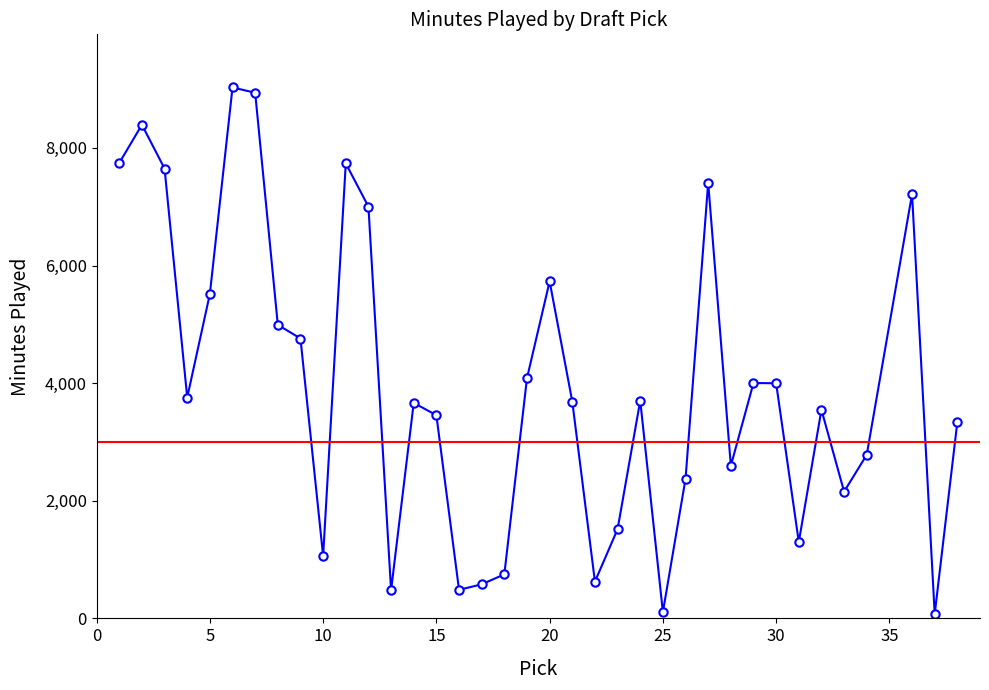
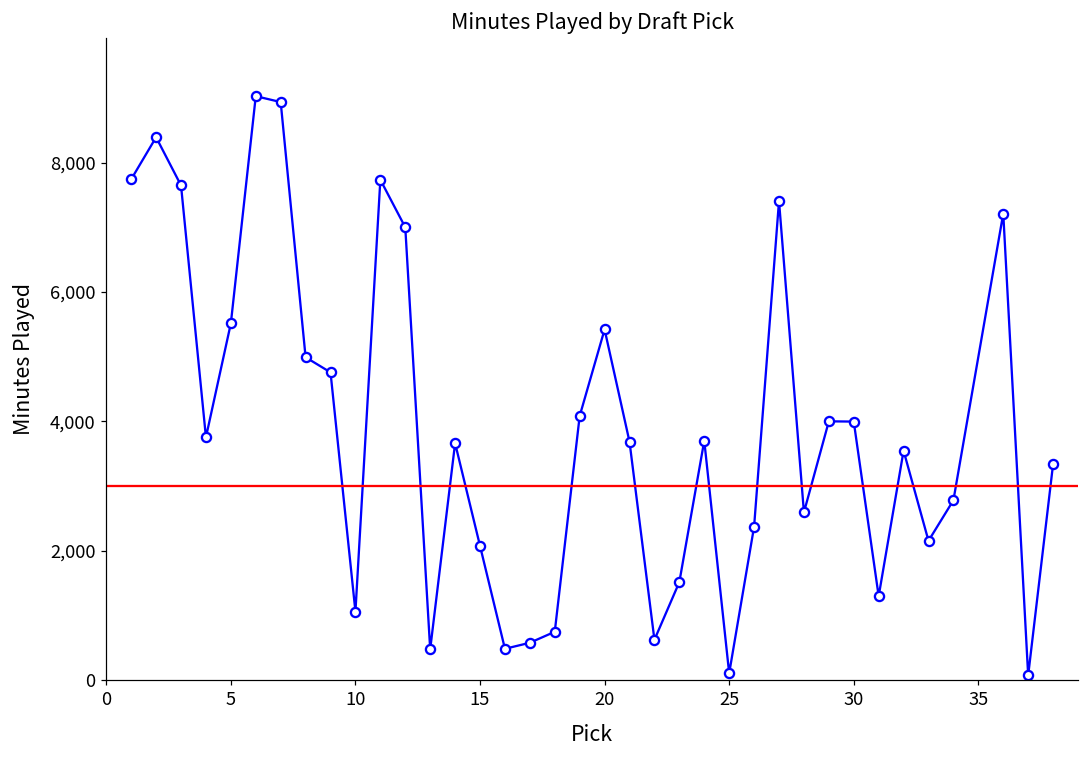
  {
    "5": "5,500",
    "10": "1,100",
-   "15": "3,500",
-   "20": "5,700",
+   "15": "2,100",
+   "20": "5,400",
    "25": "100",
    "30": "4,000"
  }
